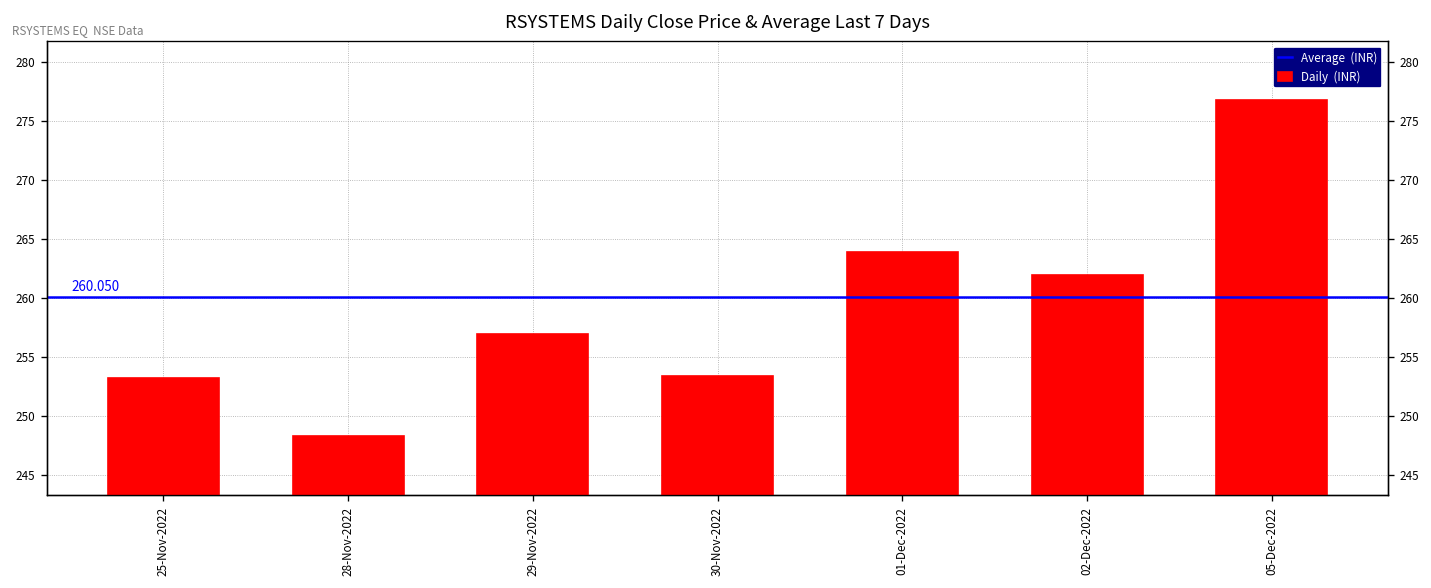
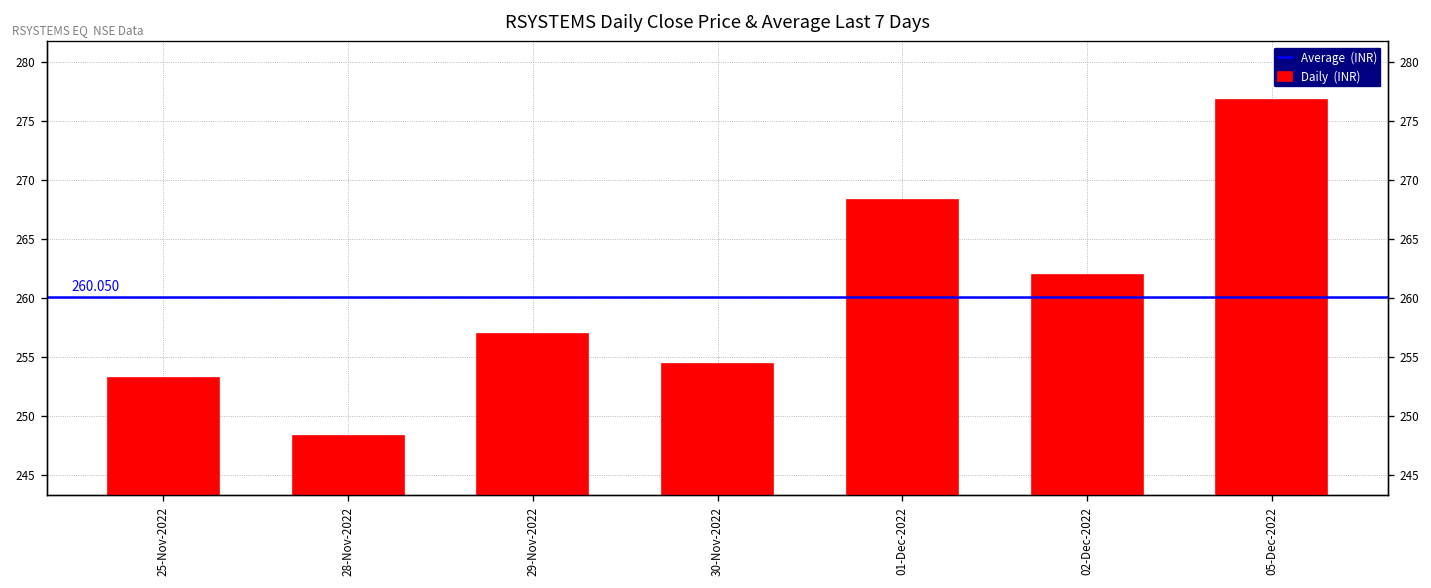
  {
    "25-Nov-2022": 253,
    "28-Nov-2022": 248,
    "29-Nov-2022": 257,
-   "30-Nov-2022": 253,
-   "01-Dec-2022": 264,
+   "30-Nov-2022": 254,
+   "01-Dec-2022": 268,
    "02-Dec-2022": 262,
    "05-Dec-2022": 277
  }
